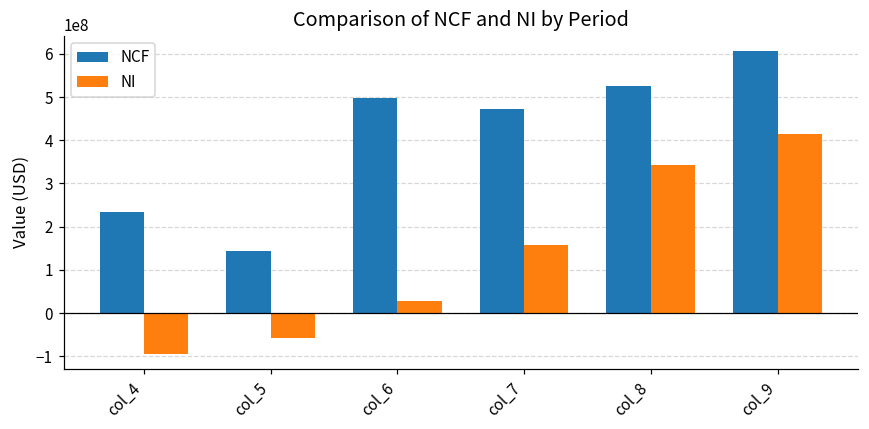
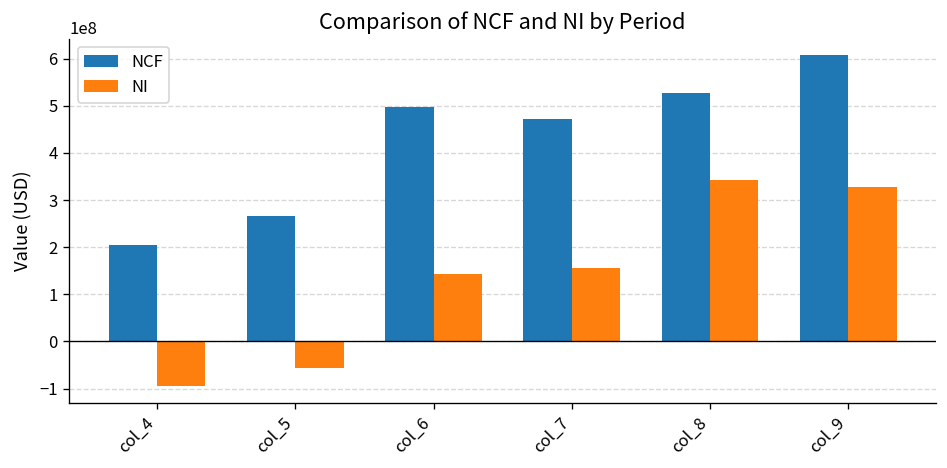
  {
    "NCF": {
-     "col_4": 230000000,
-     "col_5": 140000000,
+     "col_4": 200000000,
+     "col_5": 270000000,
      "col_6": 500000000,
      "col_7": 470000000,
      "col_8": 530000000,
      "col_9": 610000000
    },
    "NI": {
      "col_4": -90000000,
      "col_5": -60000000,
-     "col_6": 30000000,
+     "col_6": 140000000,
      "col_7": 160000000,
      "col_8": 340000000,
-     "col_9": 420000000
+     "col_9": 330000000
    }
  }
